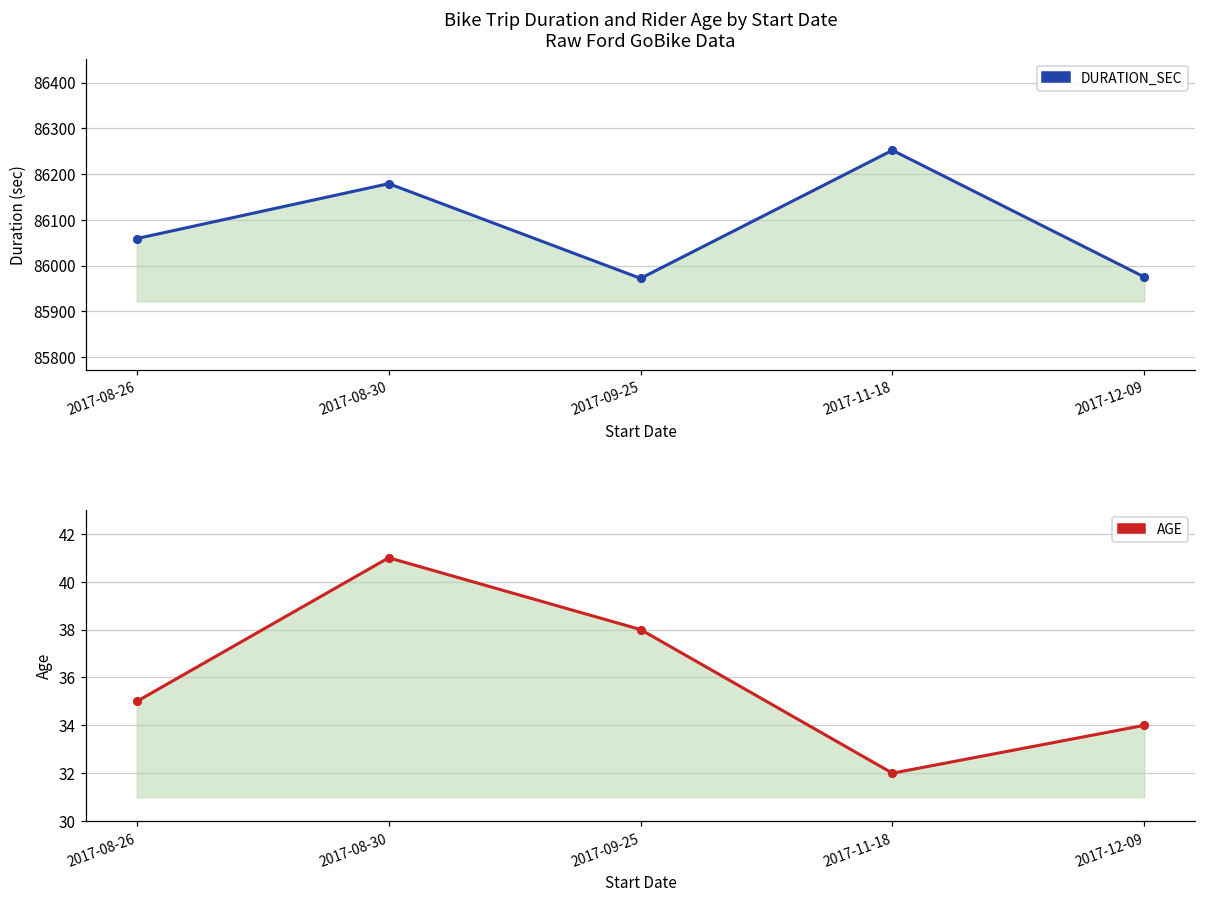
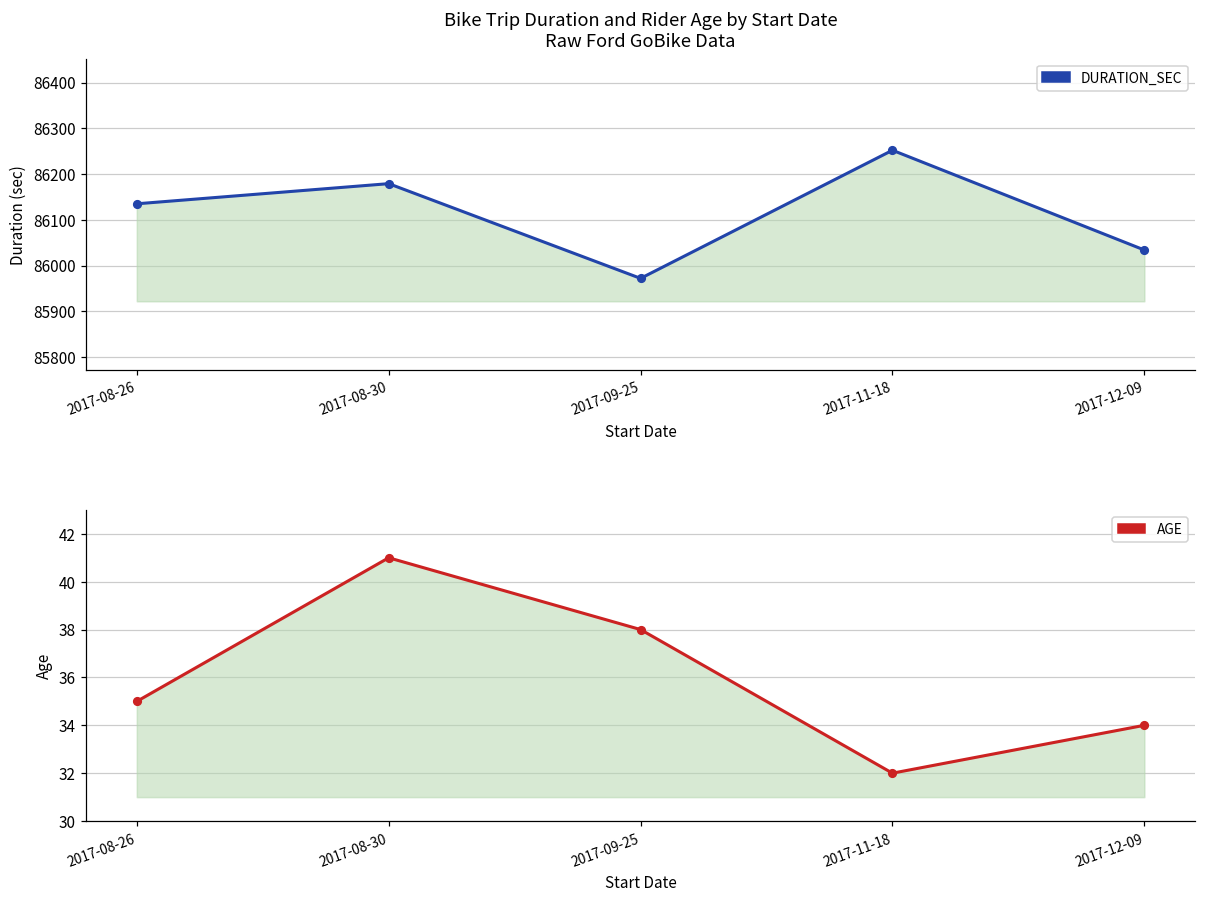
  {
    "Bike Trip Duration and Rider Age by Start Date Raw Ford GoBike Data": {
-     "2017-08-26": 86060,
+     "2017-08-26": 86140,
      "2017-08-30": 86180,
      "2017-09-25": 85970,
      "2017-11-18": 86250,
-     "2017-12-09": 85980
+     "2017-12-09": 86030
    }
  }
